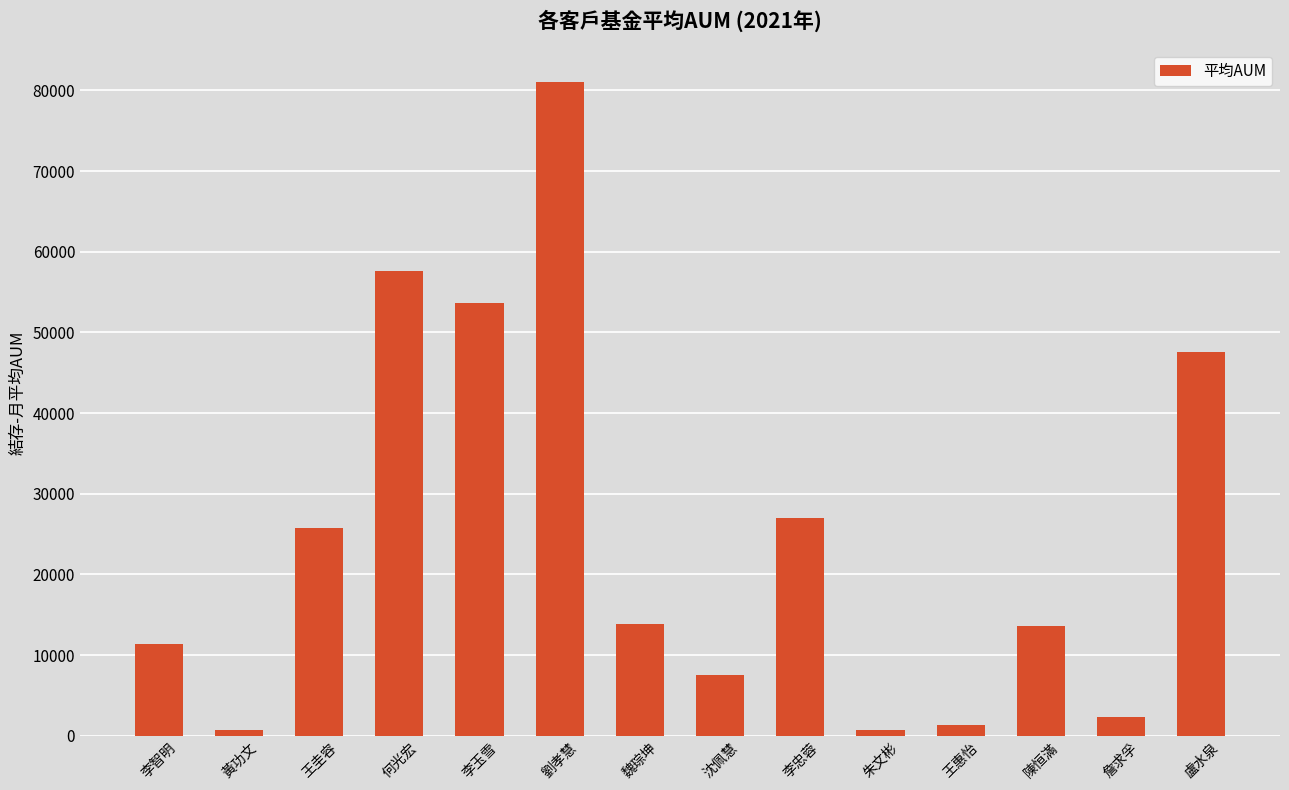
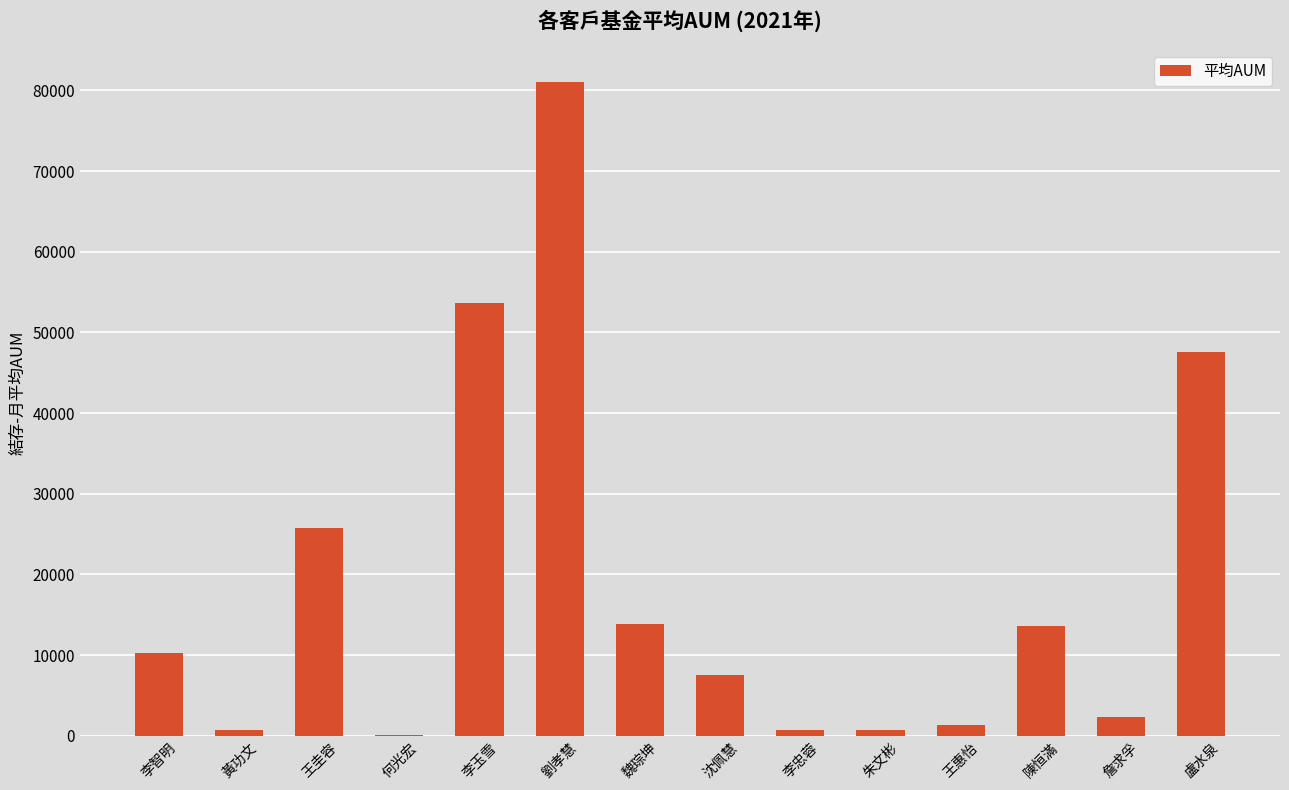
  {
-   "李智明": 11000,
+   "李智明": 10000,
    "黃功文": 1000,
    "王圭容": 26000,
-   "何光宏": 58000,
+   "何光宏": 0,
    "李玉雪": 54000,
    "劉孝慧": 81000,
    "魏琮坤": 14000,
    "沈佩慧": 7000,
-   "李忠蓉": 27000,
+   "李忠蓉": 1000,
    "朱文彬": 1000,
    "王惠怡": 1000,
    "陳恒滿": 14000,
    "詹求孚": 2000,
    "盧水泉": 48000
  }
